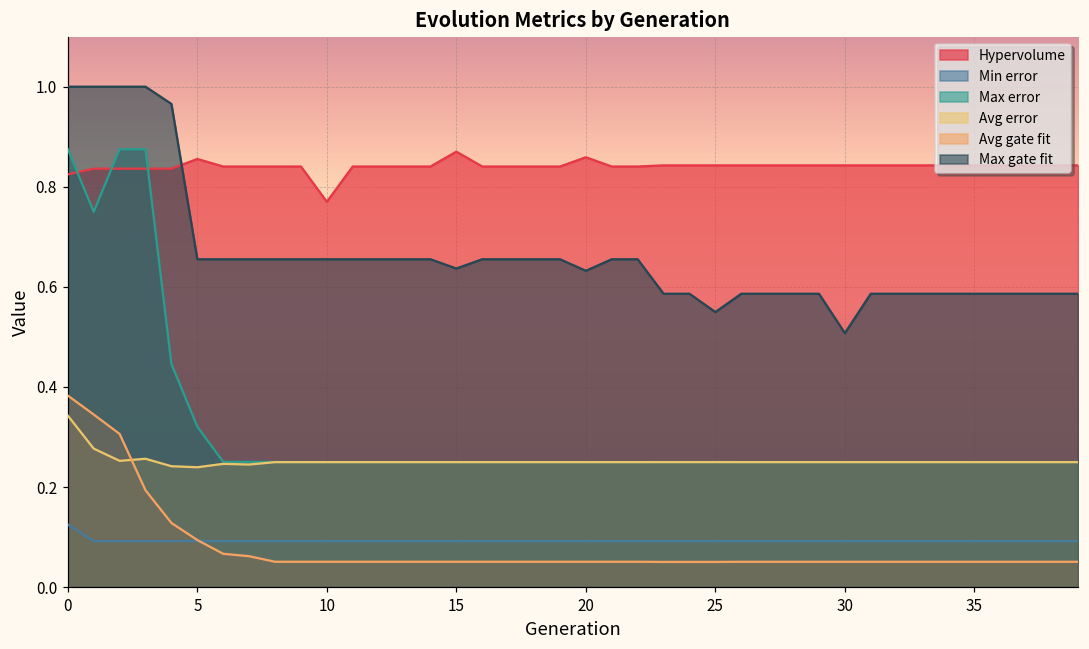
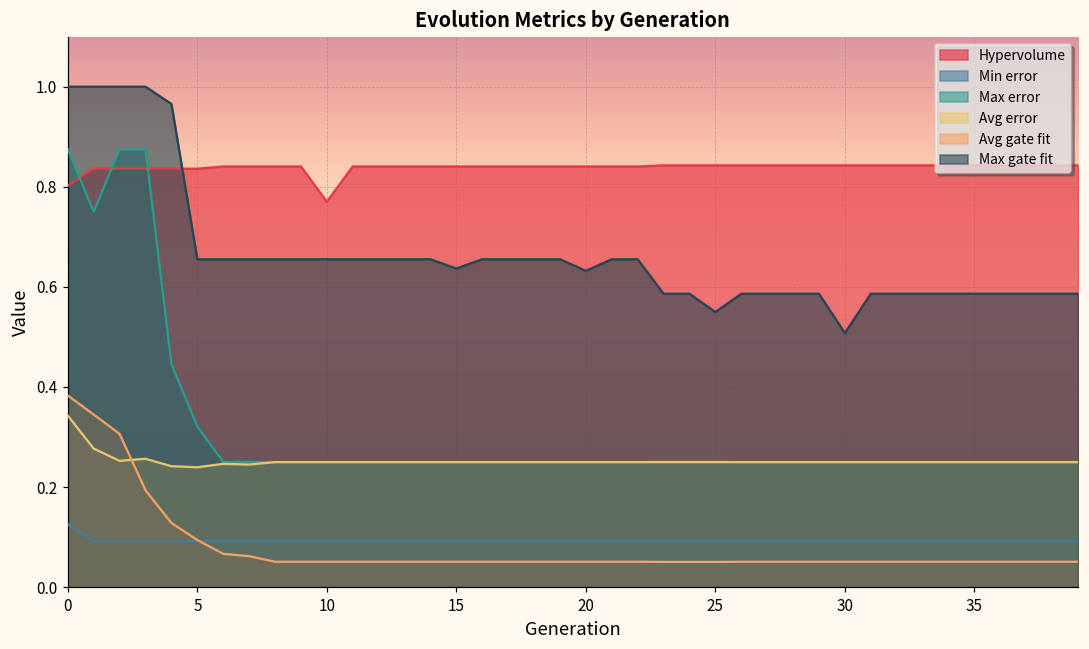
  {
    "Hypervolume": {
-     "0": 0.82,
-     "5": 0.86,
+     "0": 0.80,
+     "5": 0.84,
      "10": 0.77,
-     "15": 0.87,
-     "20": 0.86,
+     "15": 0.84,
+     "20": 0.84,
      "25": 0.84,
      "30": 0.84
    },
    "Max gate fit": {
      "0": 1.00,
      "5": 0.66,
      "10": 0.66,
      "15": 0.64,
      "20": 0.63,
      "25": 0.55,
      "30": 0.51,
      "35": 0.59
    }
  }
